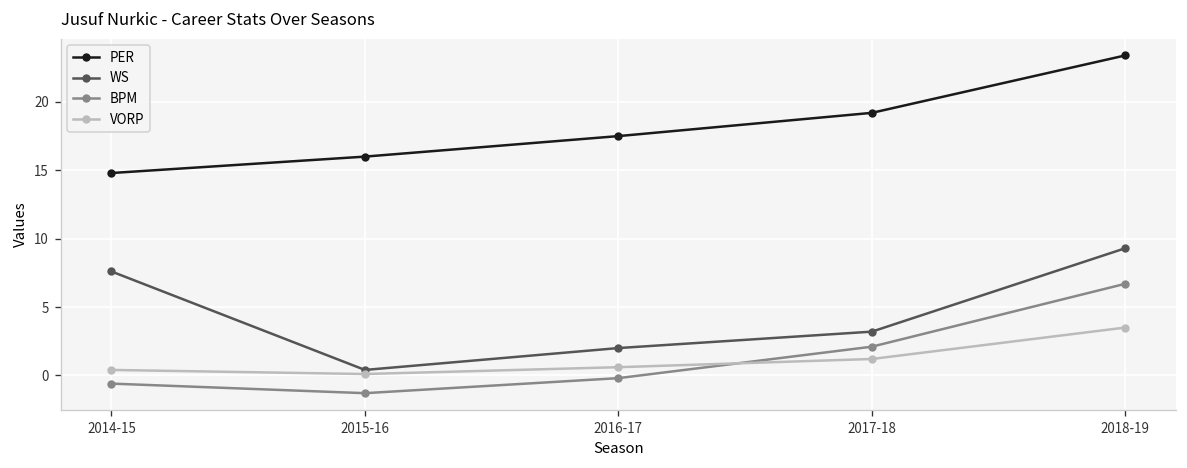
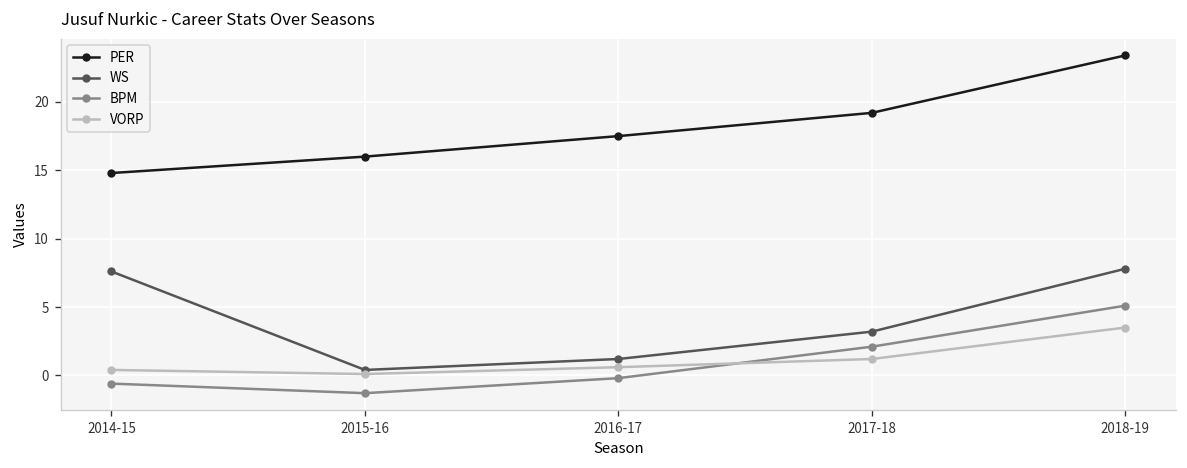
  {
    "PER": {
      "2014-15": 14.8,
      "2015-16": 16.0,
      "2016-17": 17.5,
      "2017-18": 19.2,
      "2018-19": 23.4
    },
    "WS": {
      "2014-15": 7.6,
      "2015-16": 0.4,
-     "2016-17": 2.0,
+     "2016-17": 1.2,
      "2017-18": 3.2,
-     "2018-19": 9.3
+     "2018-19": 7.8
    },
    "BPM": {
      "2014-15": -0.6,
      "2015-16": -1.3,
      "2016-17": -0.2,
      "2017-18": 2.1,
-     "2018-19": 6.7
+     "2018-19": 5.1
    },
    "VORP": {
      "2014-15": 0.4,
      "2015-16": 0.1,
      "2016-17": 0.6,
      "2017-18": 1.2,
      "2018-19": 3.5
    }
  }
